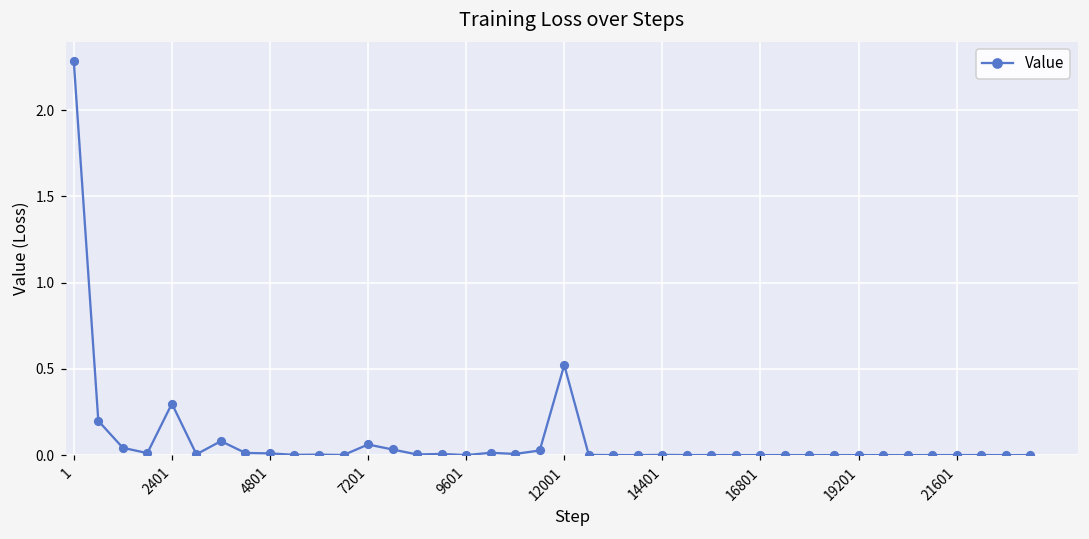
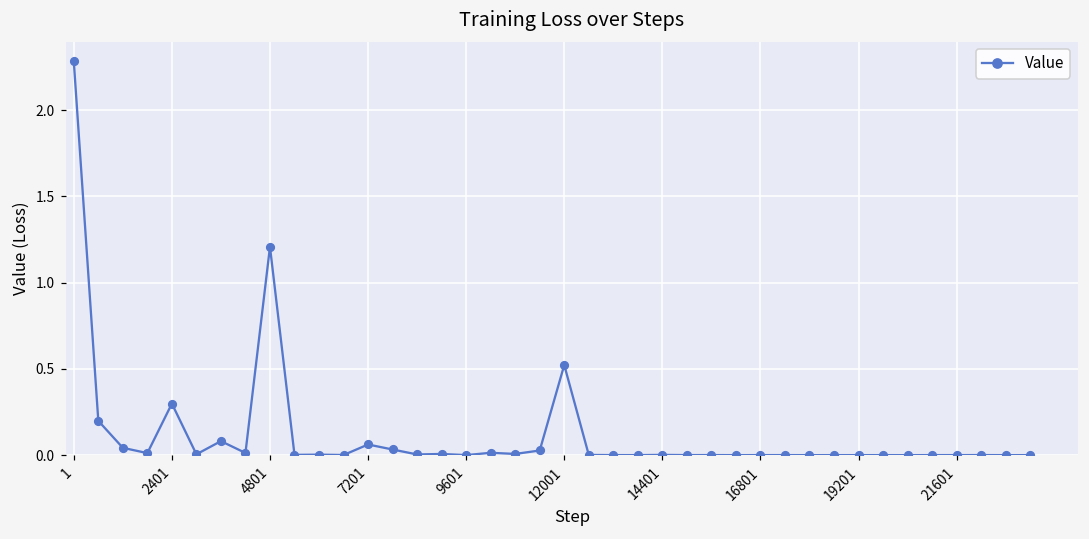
  {
    "1": 2.28,
    "2401": 0.30,
-   "4801": 0.01,
+   "4801": 1.21,
    "7201": 0.06,
    "9601": 0.00,
    "12001": 0.52,
    "14401": 0.00,
    "16801": 0.00,
    "19201": 0.00,
    "21601": 0.00
  }
